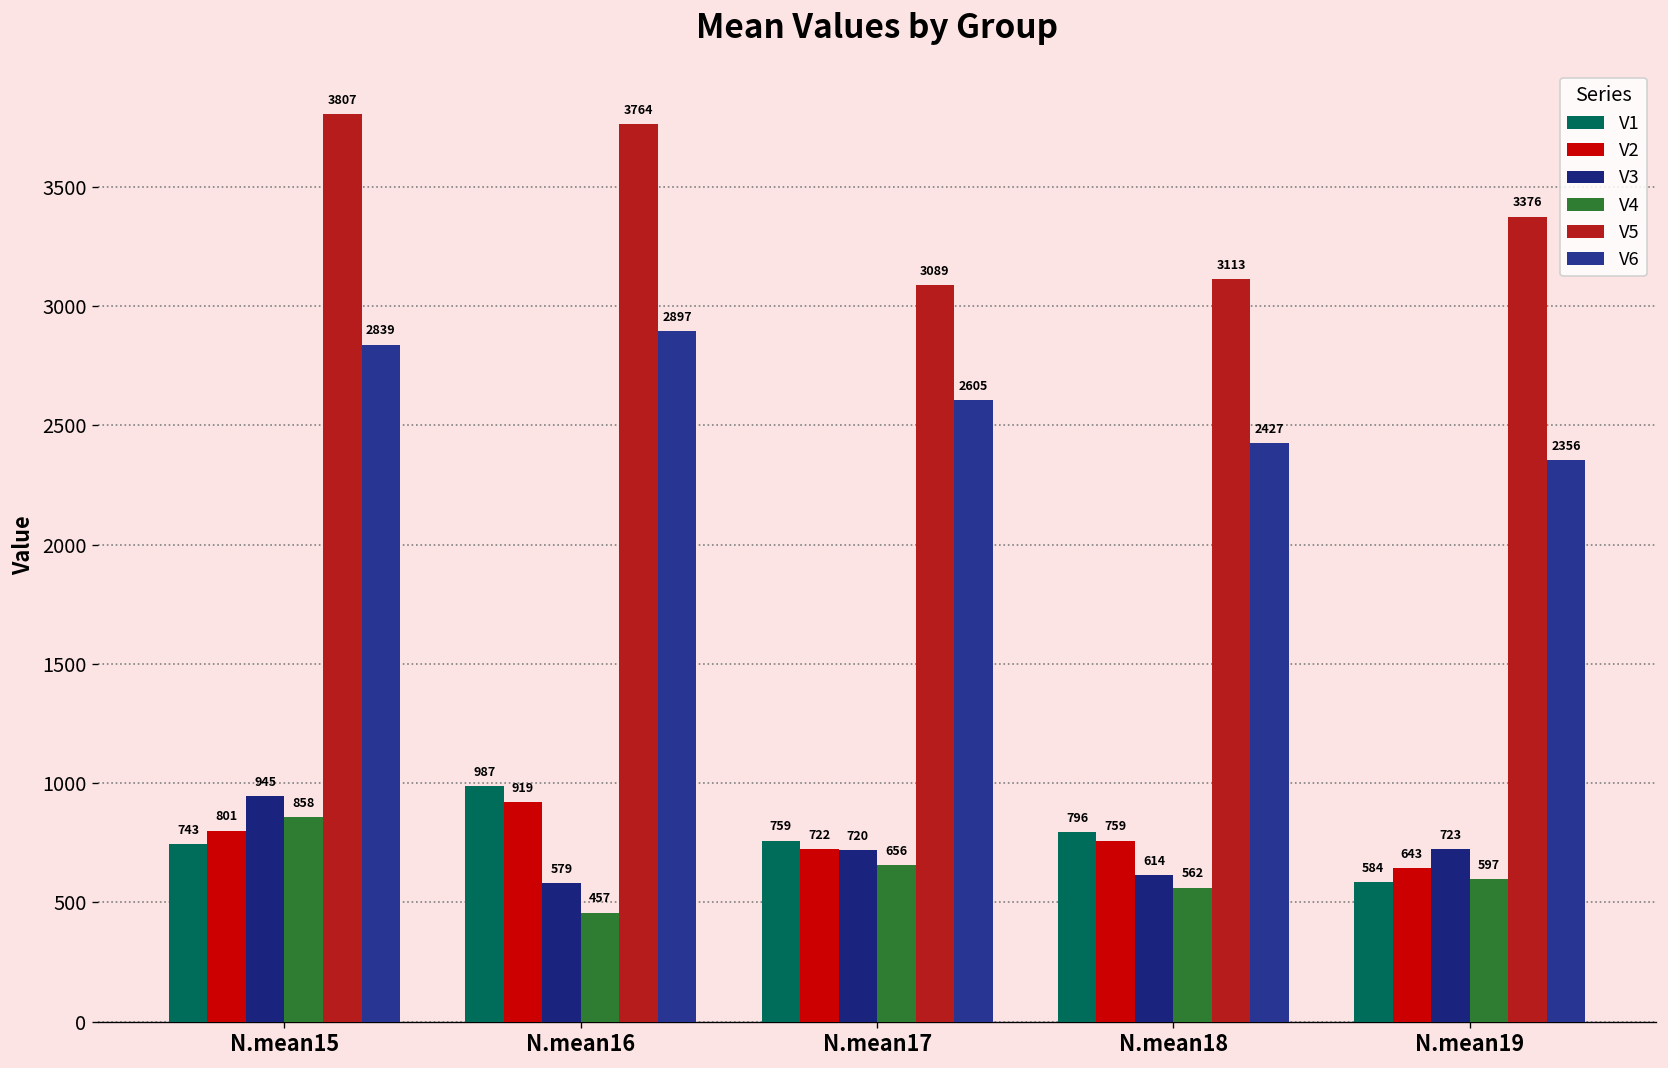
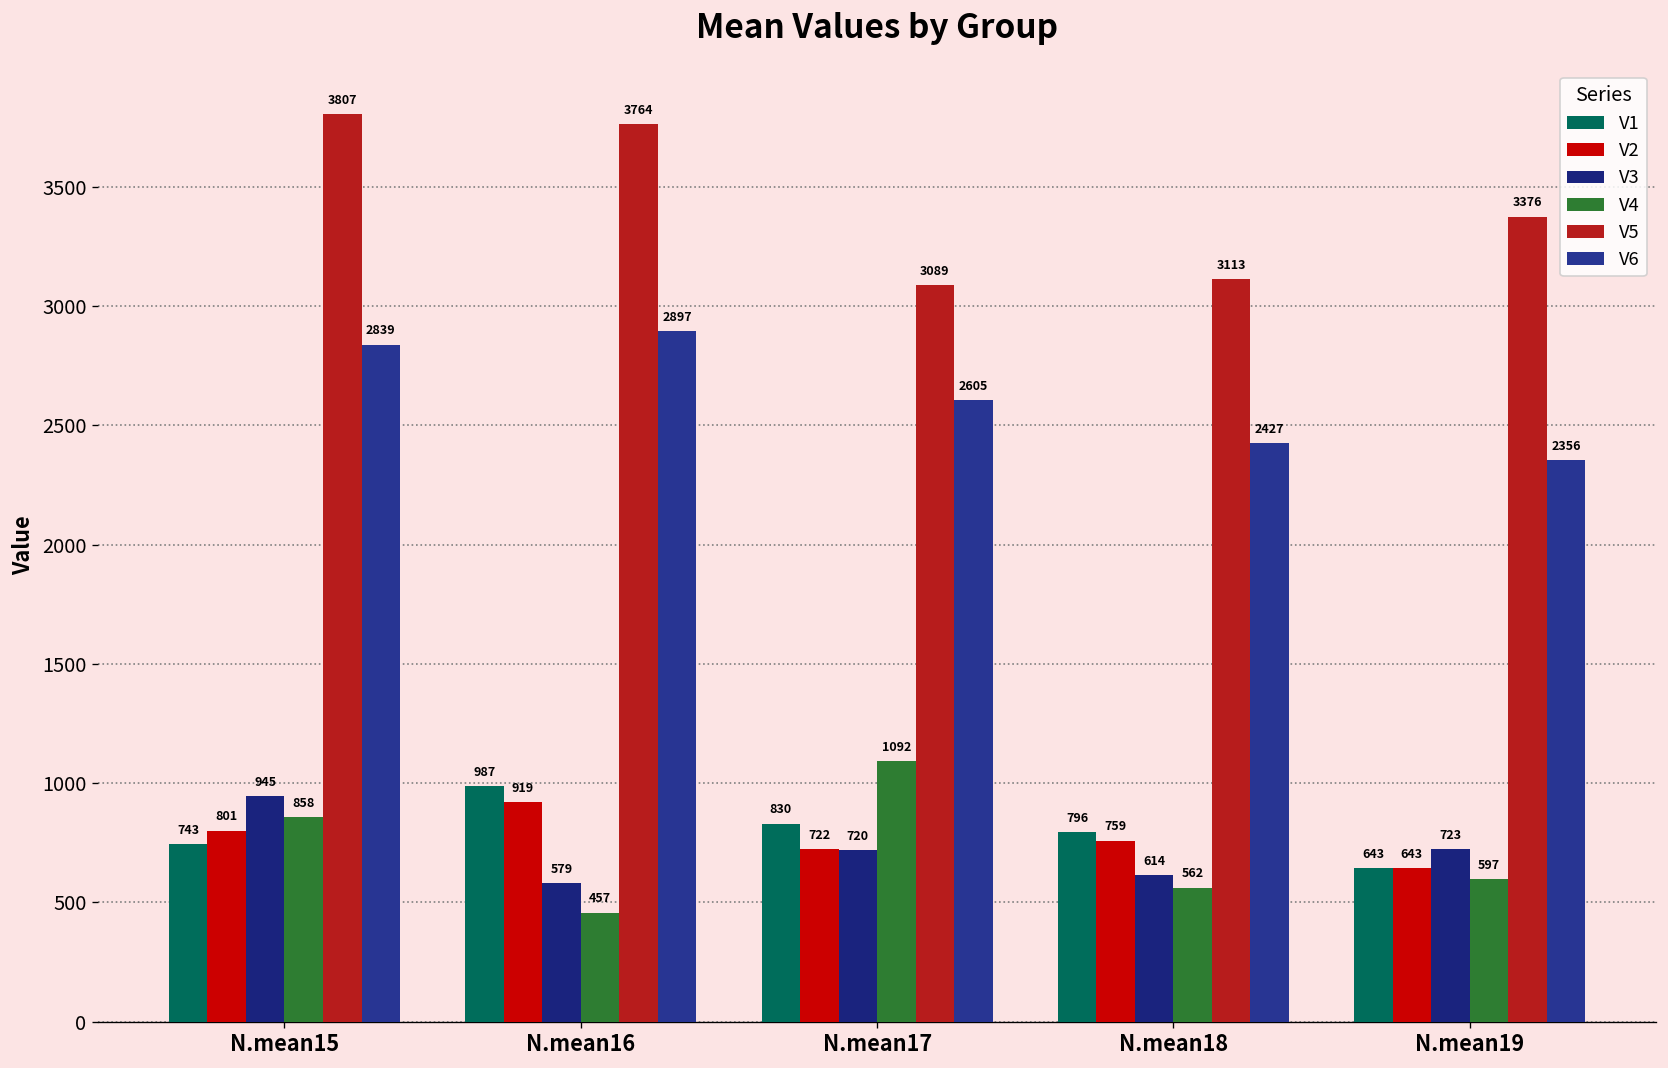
  {
    "V1": {
      "N.mean15": 743,
      "N.mean16": 987,
-     "N.mean17": 759,
+     "N.mean17": 830,
      "N.mean18": 796,
-     "N.mean19": 584
+     "N.mean19": 643
    },
    "V4": {
      "N.mean15": 858,
      "N.mean16": 457,
-     "N.mean17": 656,
+     "N.mean17": 1092,
      "N.mean18": 562,
      "N.mean19": 597
    }
  }
